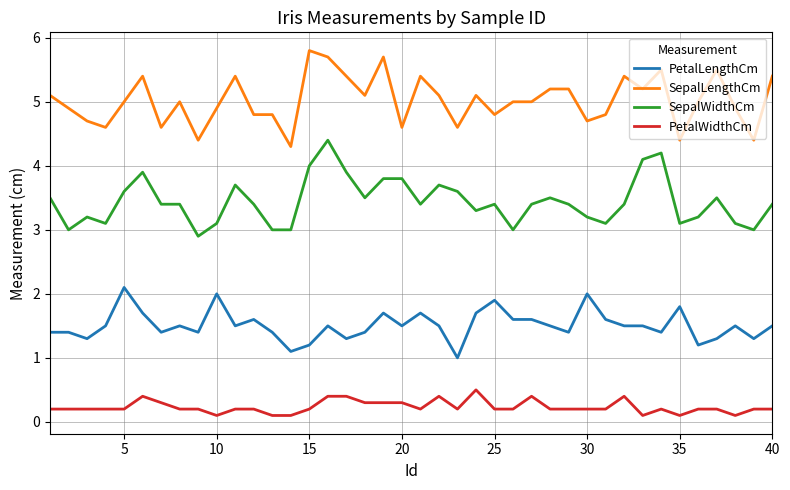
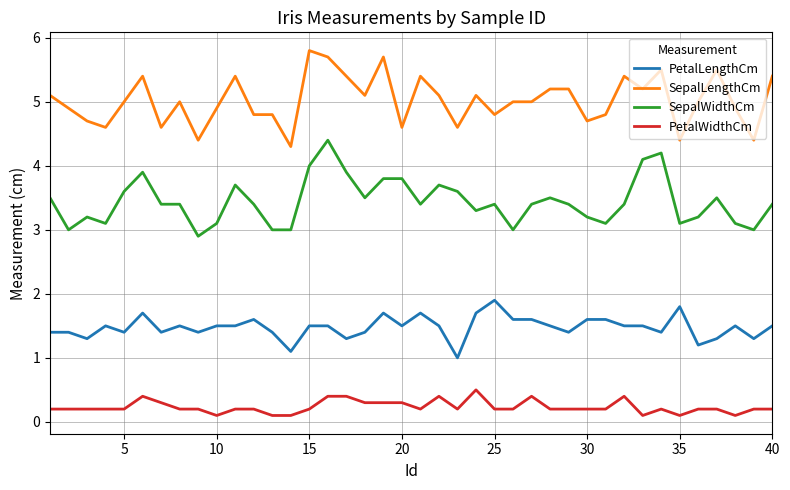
  {
    "PetalLengthCm": {
-     "5": 2.1,
-     "10": 2.0,
-     "15": 1.2,
+     "5": 1.4,
+     "10": 1.5,
+     "15": 1.5,
      "20": 1.5,
      "25": 1.9,
-     "30": 2.0,
+     "30": 1.6,
      "35": 1.8,
      "40": 1.5
    },
    "SepalLengthCm": {
      "5": 5.0,
      "10": 4.9,
      "15": 5.8,
      "20": 4.6,
      "25": 4.8,
      "30": 4.7,
      "35": 4.4,
      "40": 5.4
    },
    "SepalWidthCm": {
      "5": 3.6,
      "10": 3.1,
      "15": 4.0,
      "20": 3.8,
      "25": 3.4,
      "30": 3.2,
      "35": 3.1,
      "40": 3.4
    },
    "PetalWidthCm": {
      "5": 0.2,
      "10": 0.1,
      "15": 0.2,
      "20": 0.3,
      "25": 0.2,
      "30": 0.2,
      "35": 0.1,
      "40": 0.2
    }
  }
